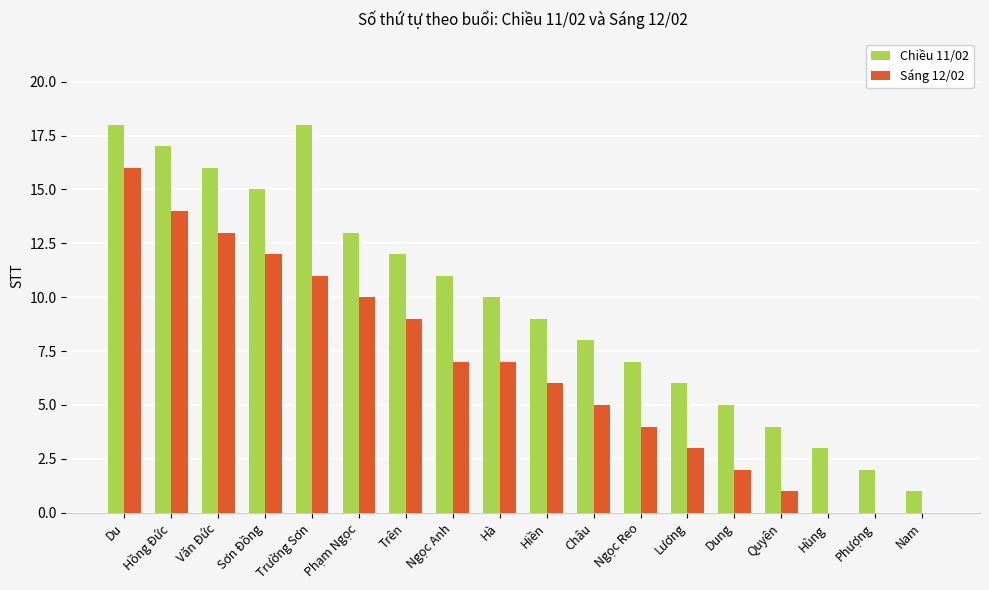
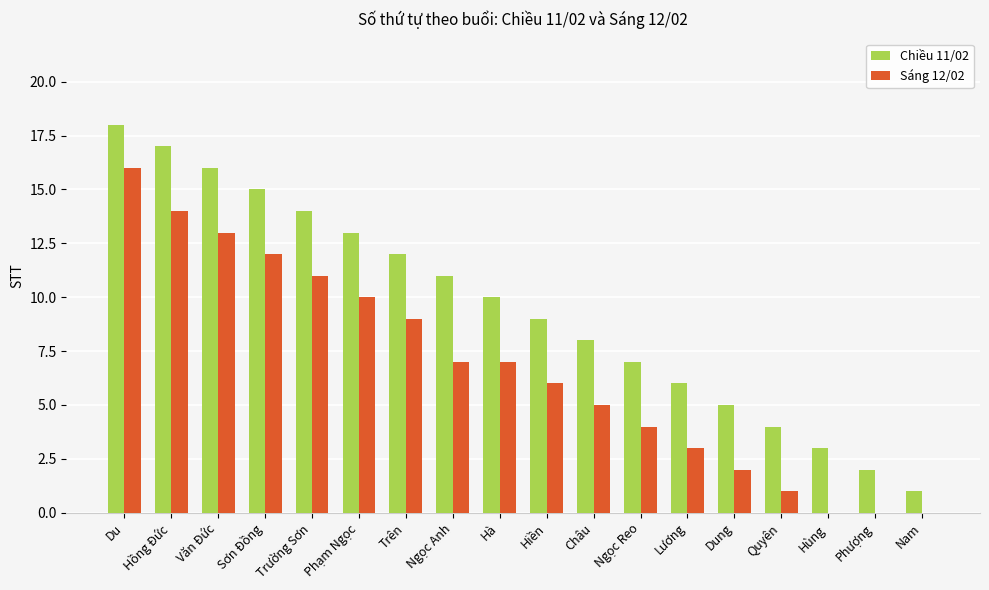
  {
    "Chiều 11/02": {
      "Du": 18,
      "Hồng Đức": 17,
      "Văn Đức": 16,
      "Sơn Đồng": 15,
-     "Trường Sơn": 18,
+     "Trường Sơn": 14,
      "Phạm Ngọc": 13,
      "Trên": 12,
      "Ngọc Anh": 11,
      "Hà": 10,
      "Hiền": 9,
      "Châu": 8,
      "Ngọc Reo": 7,
      "Lương": 6,
      "Dung": 5,
      "Quyên": 4,
      "Hùng": 3,
      "Phượng": 2,
      "Nam": 1
    },
    "Sáng 12/02": {
      "Du": 16,
      "Hồng Đức": 14,
      "Văn Đức": 13,
      "Sơn Đồng": 12,
      "Trường Sơn": 11,
      "Phạm Ngọc": 10,
      "Trên": 9,
      "Ngọc Anh": 7,
      "Hà": 7,
      "Hiền": 6,
      "Châu": 5,
      "Ngọc Reo": 4,
      "Lương": 3,
      "Dung": 2,
      "Quyên": 1,
      "Hùng": 0,
      "Phượng": 0,
      "Nam": 0
    }
  }
